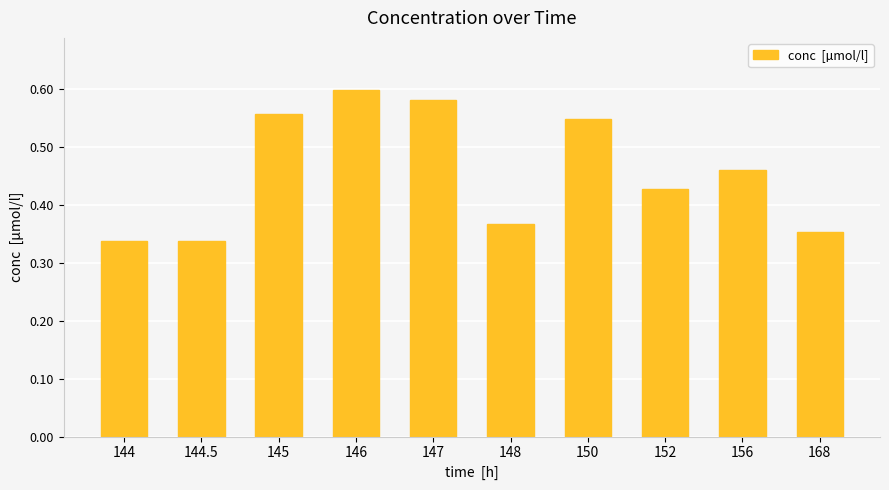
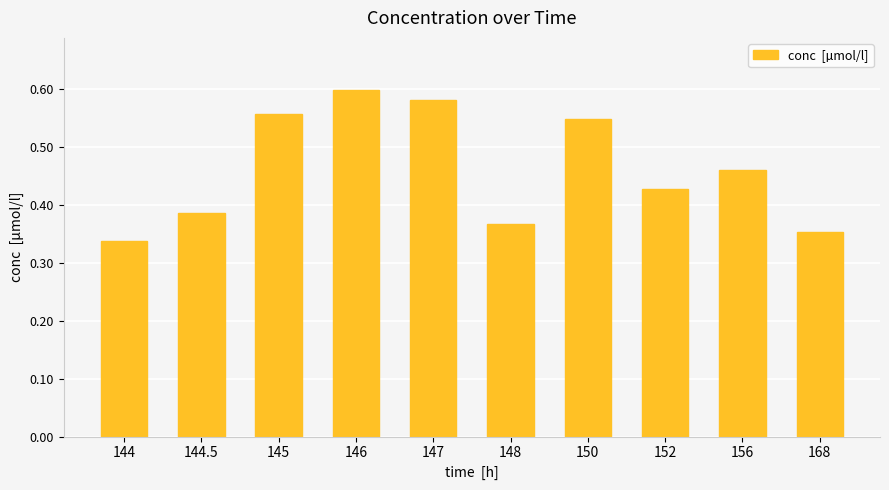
  {
    "144": 0.34,
-   "144.5": 0.34,
+   "144.5": 0.39,
    "145": 0.56,
    "146": 0.60,
    "147": 0.58,
    "148": 0.37,
    "150": 0.55,
    "152": 0.43,
    "156": 0.46,
    "168": 0.35
  }
